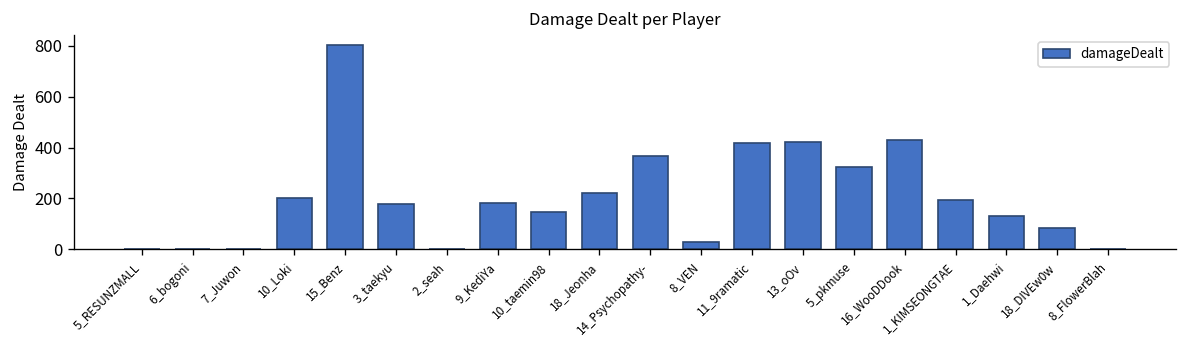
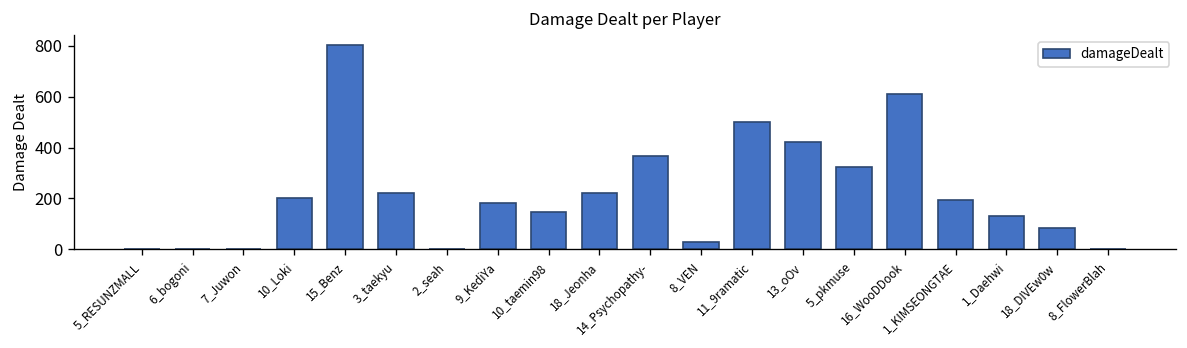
  {
    "5_RESUNZMALL": 0,
    "6_bogoni": 0,
    "7_Juwon": 0,
    "10_Loki": 200,
    "15_Benz": 800,
-   "3_taekyu": 180,
+   "3_taekyu": 220,
    "2_seah": 0,
    "9_KediYa": 180,
    "10_taemin98": 150,
    "18_Jeonha": 220,
    "14_Psychopathy-": 370,
    "8_VEN": 30,
-   "11_9ramatic": 420,
+   "11_9ramatic": 500,
    "13_oOv": 420,
    "5_pkmuse": 330,
-   "16_WooDDook": 430,
+   "16_WooDDook": 610,
    "1_KIMSEONGTAE": 200,
    "1_Daehwi": 130,
    "18_DIVEw0w": 80,
    "8_FlowerBlah": 0
  }
